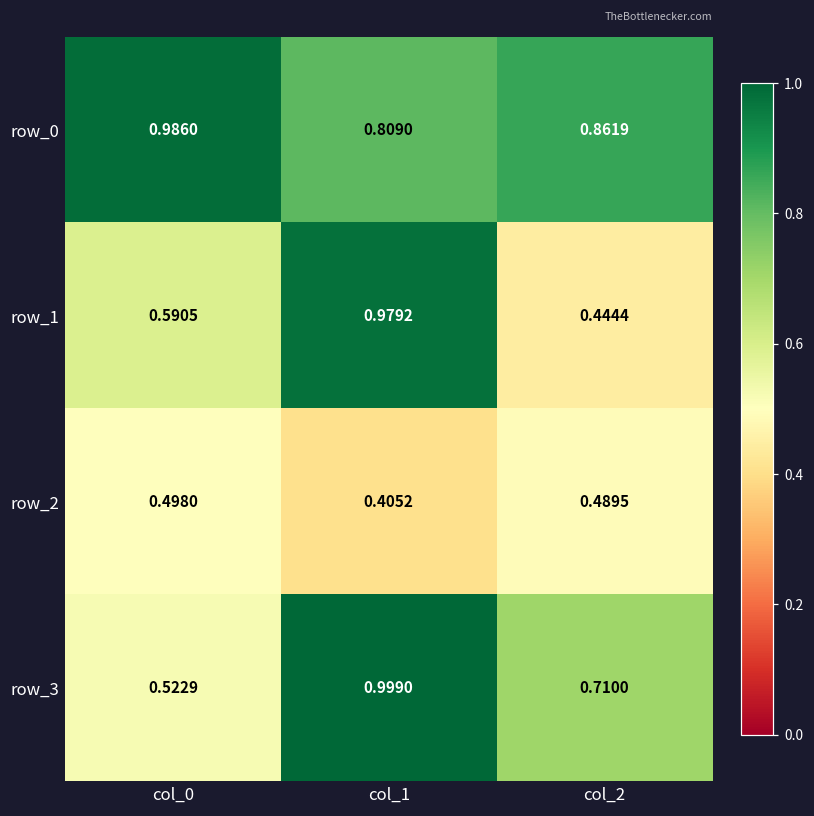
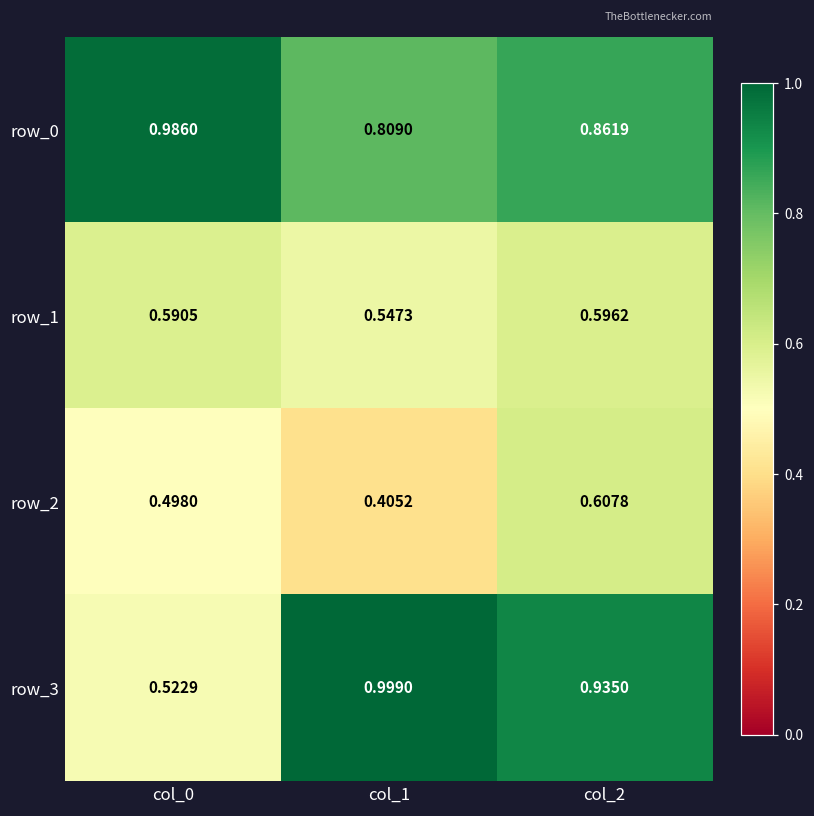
  {
    "row_0": {
      "col_0": 0.9860,
      "col_1": 0.8090,
      "col_2": 0.8619
    },
    "row_1": {
      "col_0": 0.5905,
-     "col_1": 0.9792,
-     "col_2": 0.4444
+     "col_1": 0.5473,
+     "col_2": 0.5962
    },
    "row_2": {
      "col_0": 0.4980,
      "col_1": 0.4052,
-     "col_2": 0.4895
+     "col_2": 0.6078
    },
    "row_3": {
      "col_0": 0.5229,
      "col_1": 0.9990,
-     "col_2": 0.7100
+     "col_2": 0.9350
    }
  }
